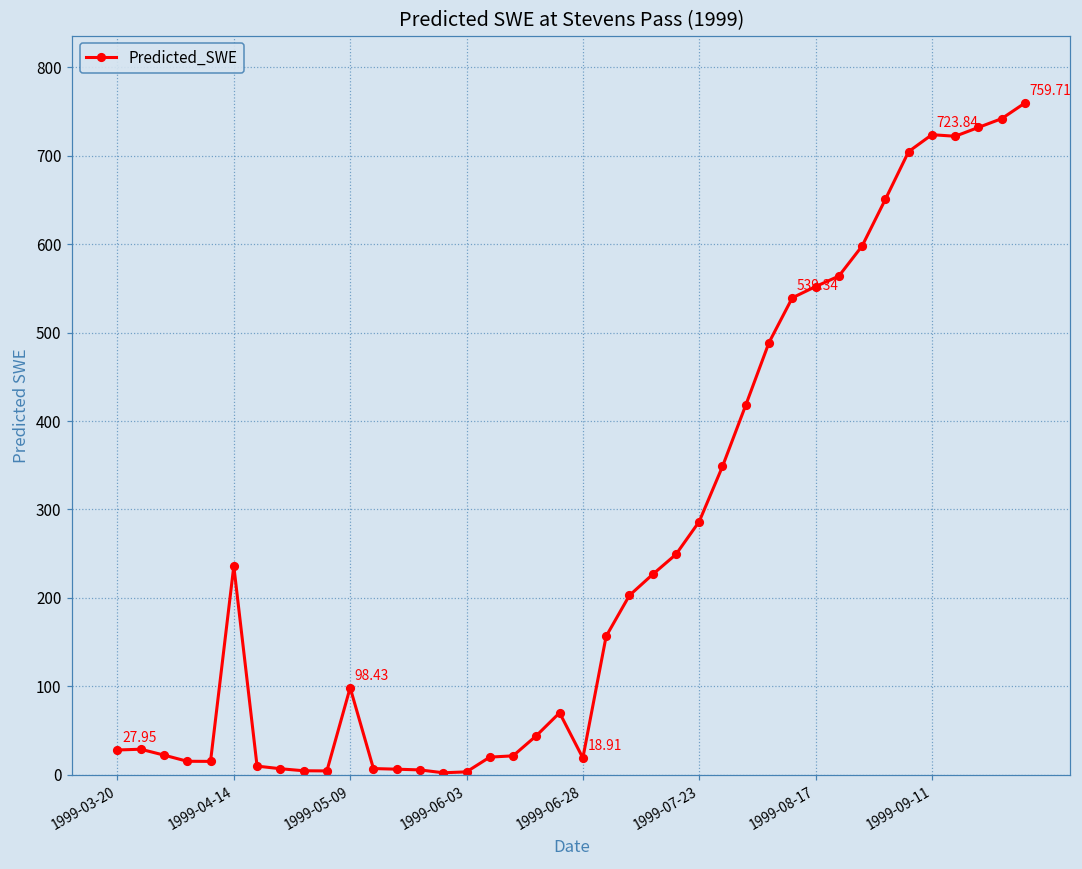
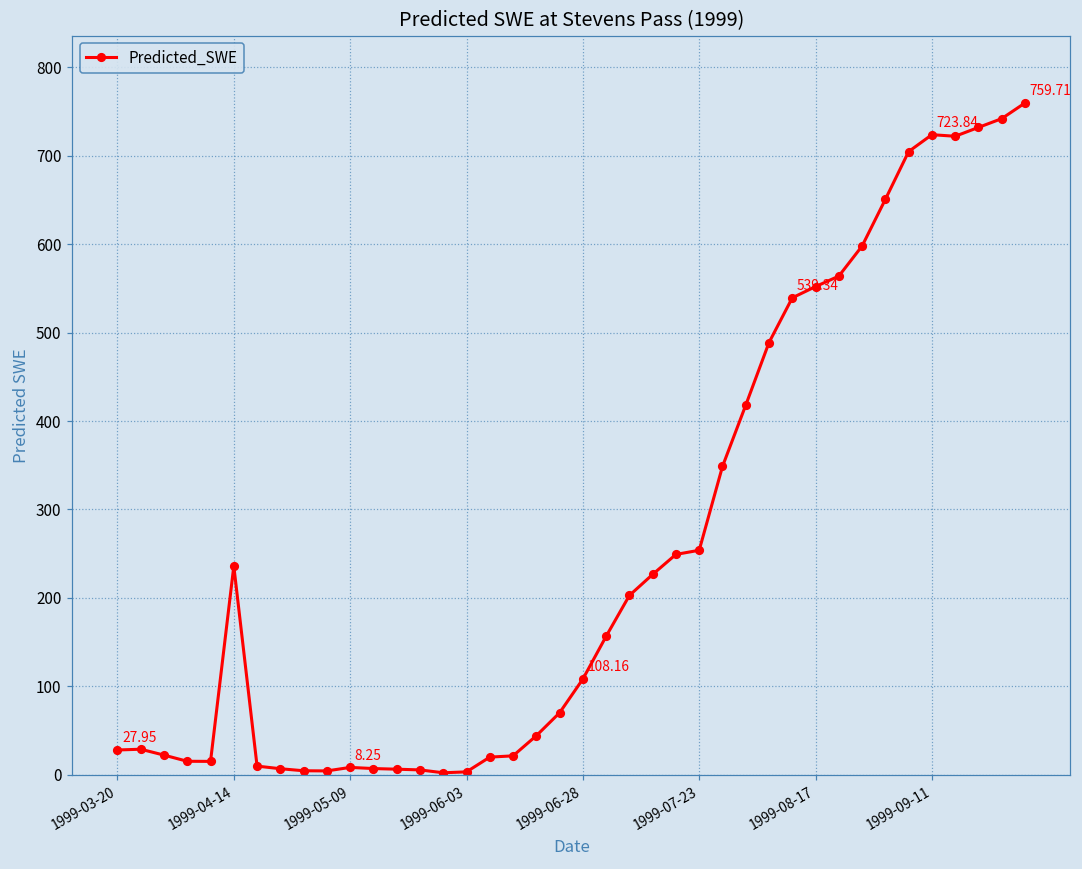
  {
    "1999-03-20": 27.95,
-   "1999-05-09": 98.43,
-   "1999-06-28": 18.91,
-   "1999-07-23": 290
+   "1999-05-09": 8.25,
+   "1999-06-28": 108.16,
+   "1999-07-23": 250
  }
